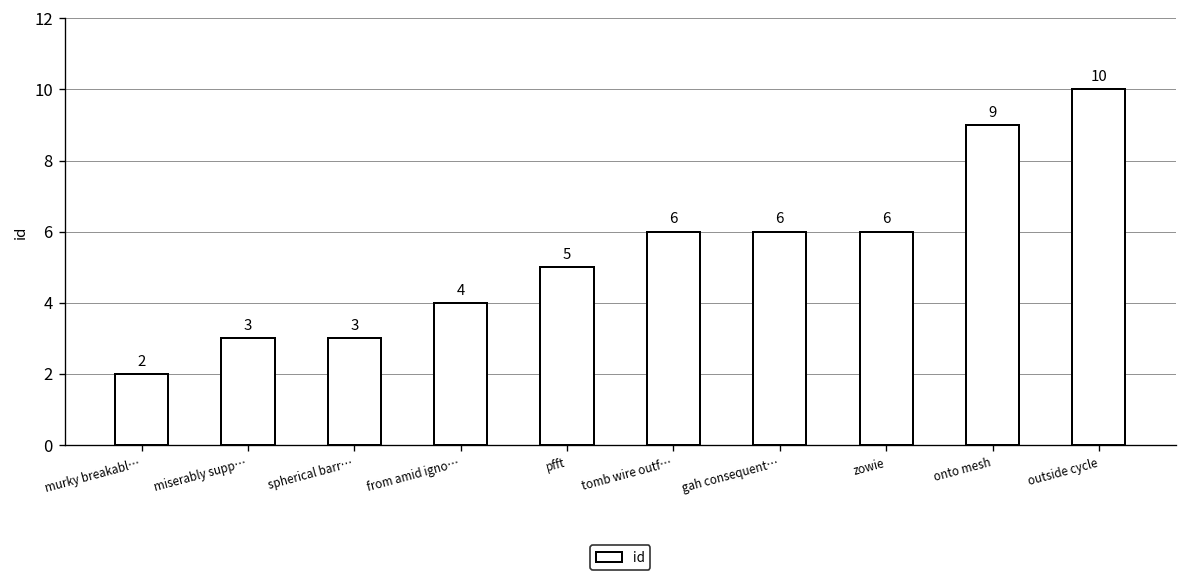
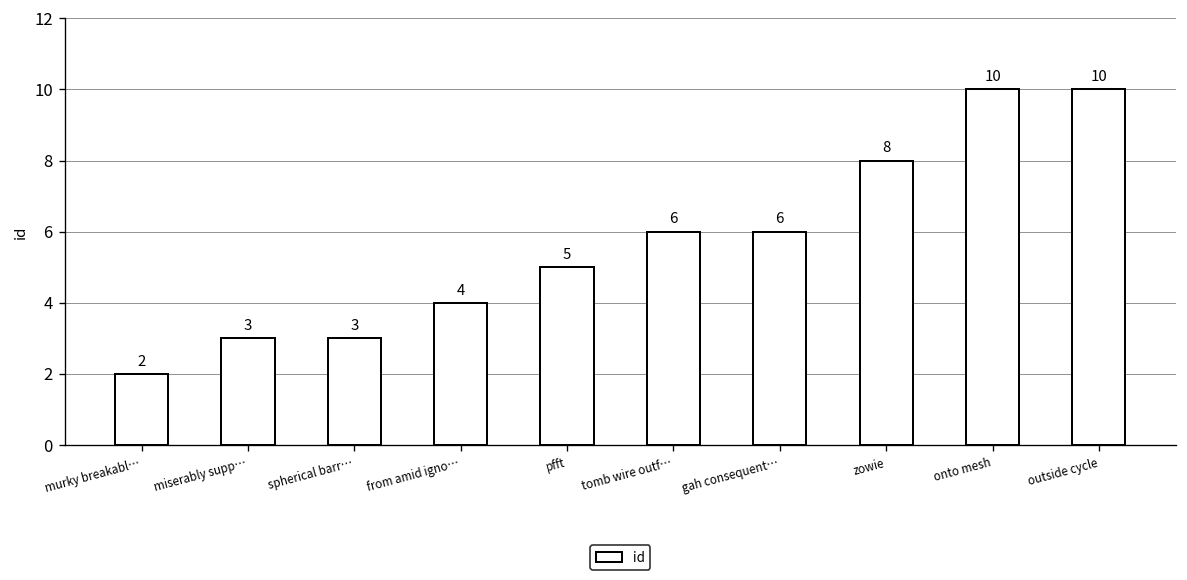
  {
    "murky breakabl…": 2,
    "miserably supp…": 3,
    "spherical barr…": 3,
    "from amid igno…": 4,
    "pfft": 5,
    "tomb wire outf…": 6,
    "gah consequent…": 6,
-   "zowie": 6,
-   "onto mesh": 9,
+   "zowie": 8,
+   "onto mesh": 10,
    "outside cycle": 10
  }
